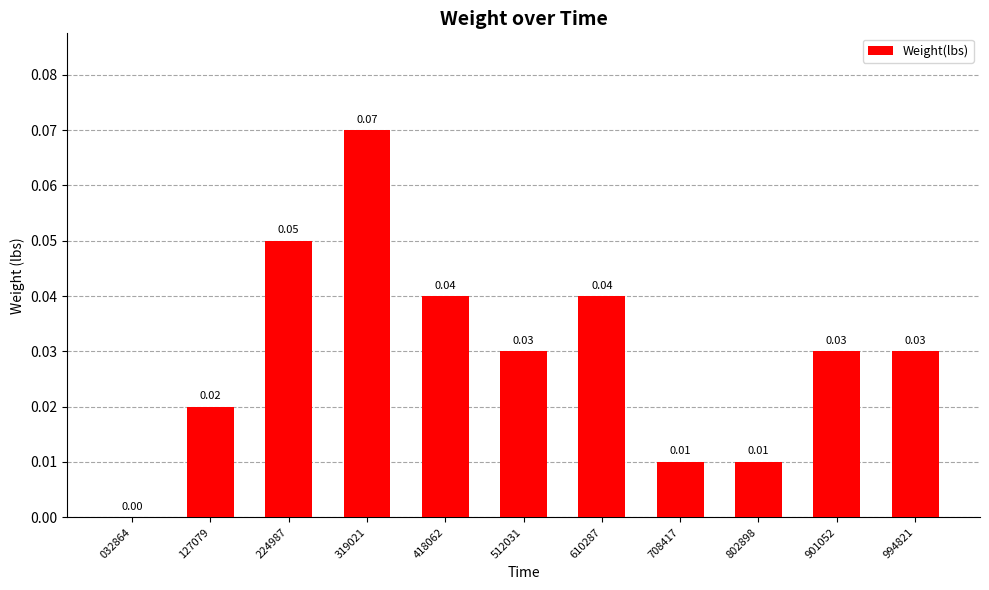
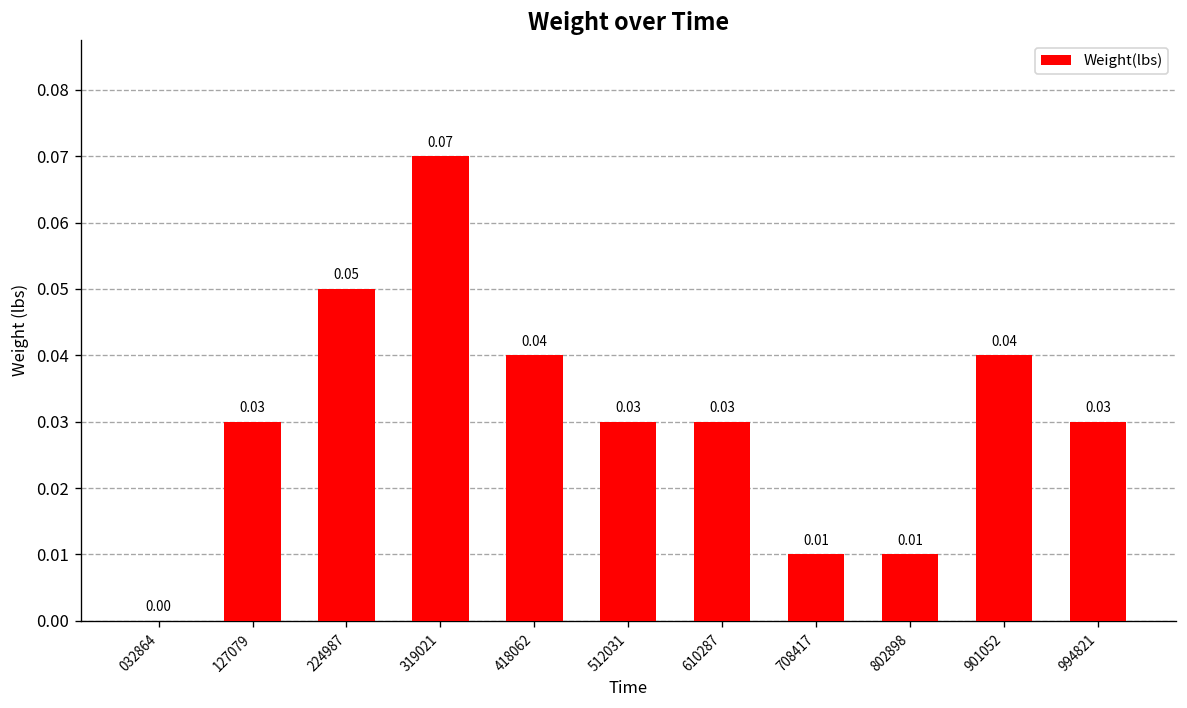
  {
    "032864": 0.00,
-   "127079": 0.02,
+   "127079": 0.03,
    "224987": 0.05,
    "319021": 0.07,
    "418062": 0.04,
    "512031": 0.03,
-   "610287": 0.04,
+   "610287": 0.03,
    "708417": 0.01,
    "802898": 0.01,
-   "901052": 0.03,
+   "901052": 0.04,
    "994821": 0.03
  }
